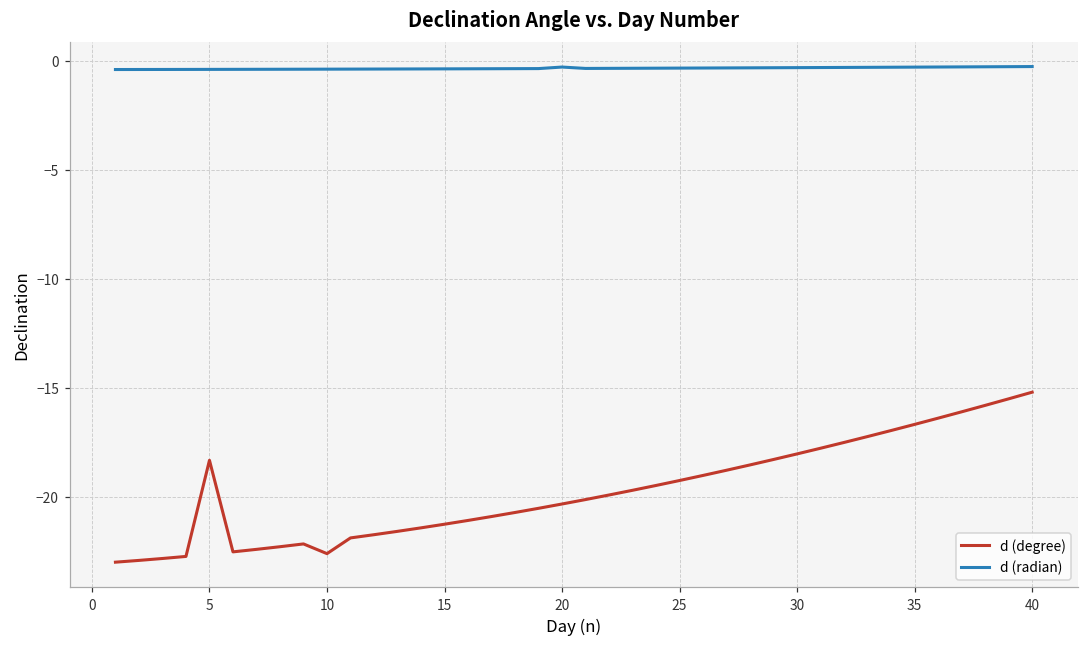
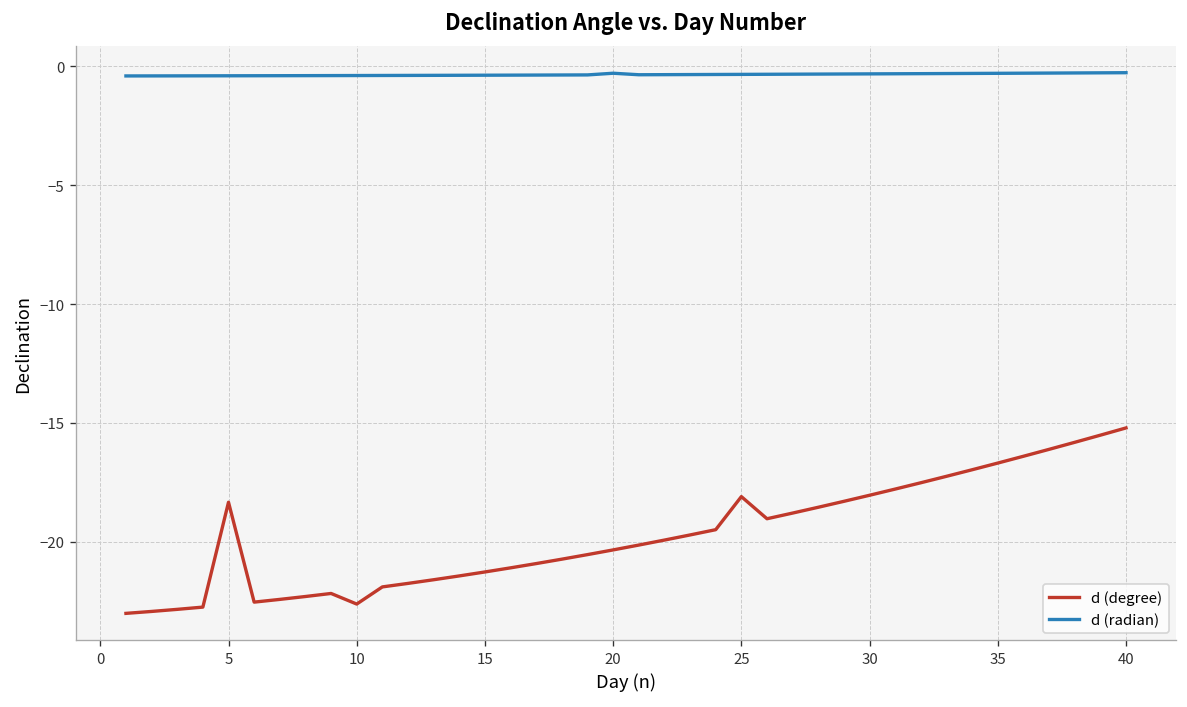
  {
    "d (degree)": {
      "5": -18.3,
      "10": -22.6,
      "15": -21.3,
      "20": -20.3,
-     "25": -19.3,
+     "25": -18.1,
      "30": -18.0,
      "35": -16.7,
      "40": -15.2
    },
    "d (radian)": {
      "5": -0.4,
      "10": -0.4,
      "15": -0.4,
      "20": -0.3,
      "25": -0.3,
      "30": -0.3,
      "35": -0.3,
      "40": -0.3
    }
  }
